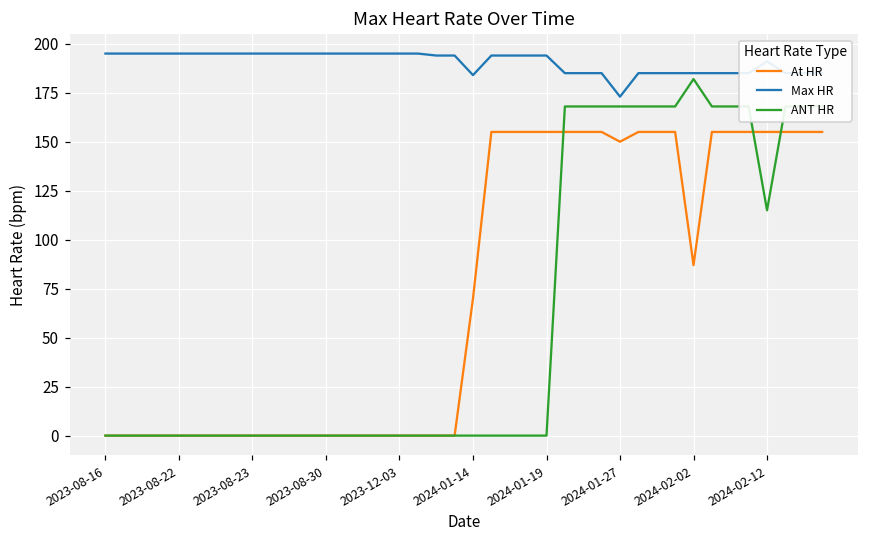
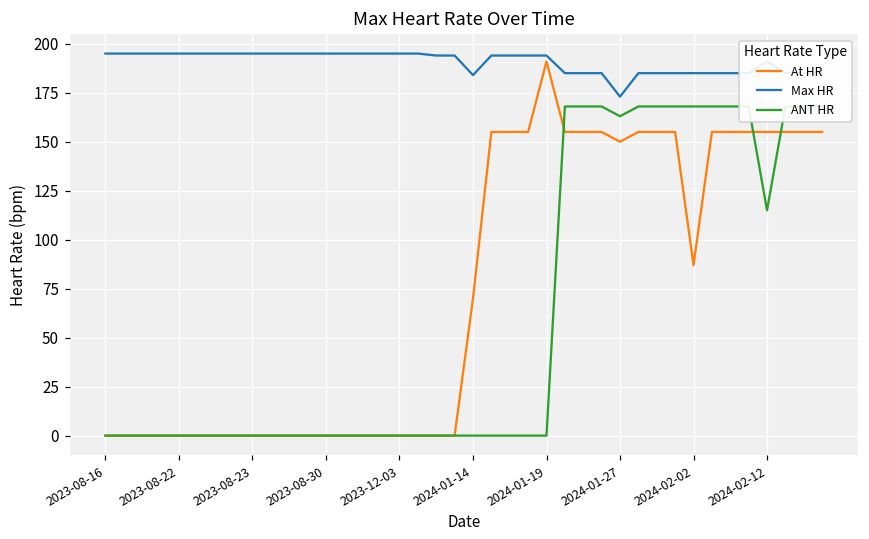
  {
    "At HR": {
      "2024-01-14": 70,
-     "2024-01-19": 155,
+     "2024-01-19": 191,
      "2024-01-27": 150,
      "2024-02-02": 87,
      "2024-02-12": 155
    },
    "Max HR": {
      "2023-08-22": 195,
      "2023-08-30": 195,
      "2023-12-03": 195,
      "2024-01-14": 184,
      "2024-01-19": 194,
      "2024-01-27": 173,
      "2024-02-02": 185
    },
    "ANT HR": {
      "2024-01-14": 0,
      "2024-01-19": 0,
-     "2024-01-27": 168,
-     "2024-02-02": 182,
+     "2024-01-27": 163,
+     "2024-02-02": 168,
      "2024-02-12": 115
    }
  }
